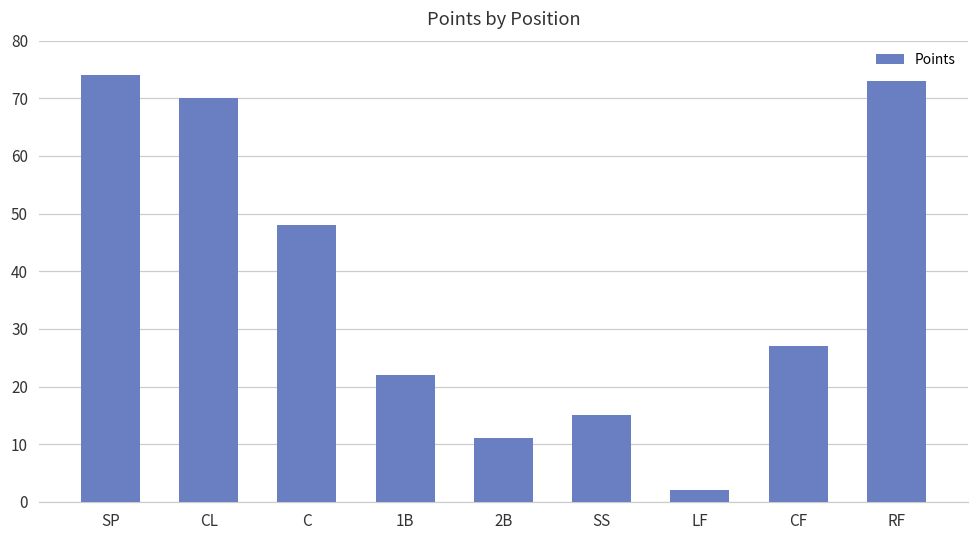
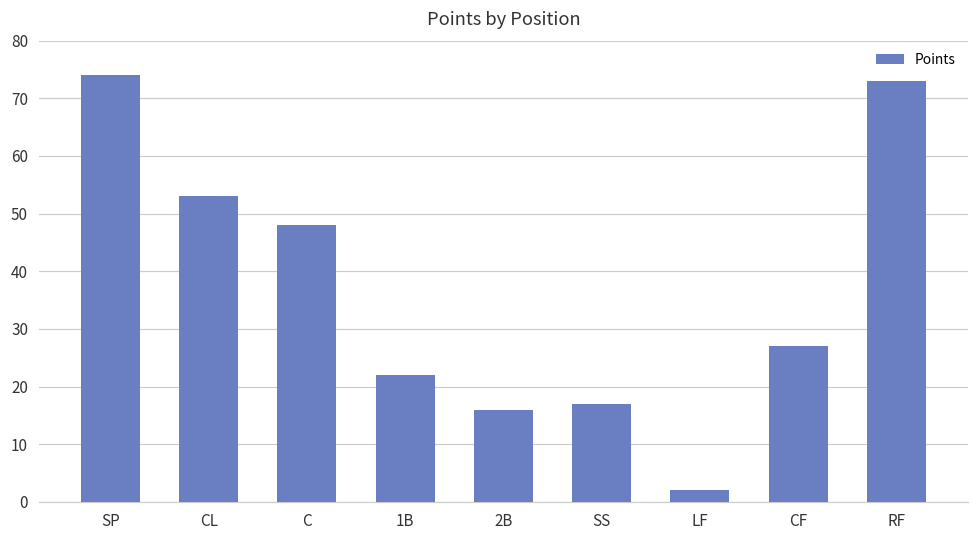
  {
    "SP": 74,
-   "CL": 70,
+   "CL": 53,
    "C": 48,
    "1B": 22,
-   "2B": 11,
-   "SS": 15,
+   "2B": 16,
+   "SS": 17,
    "LF": 2,
    "CF": 27,
    "RF": 73
  }
